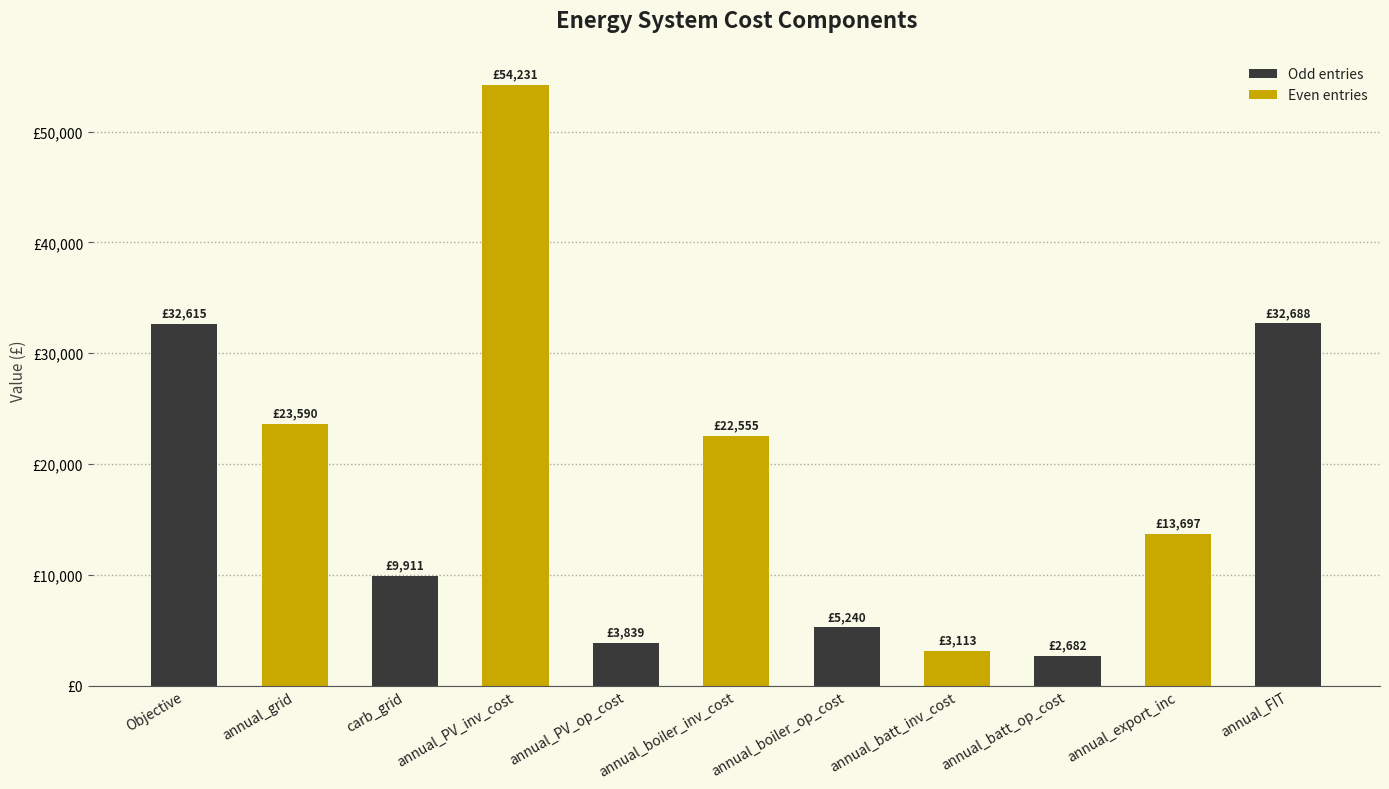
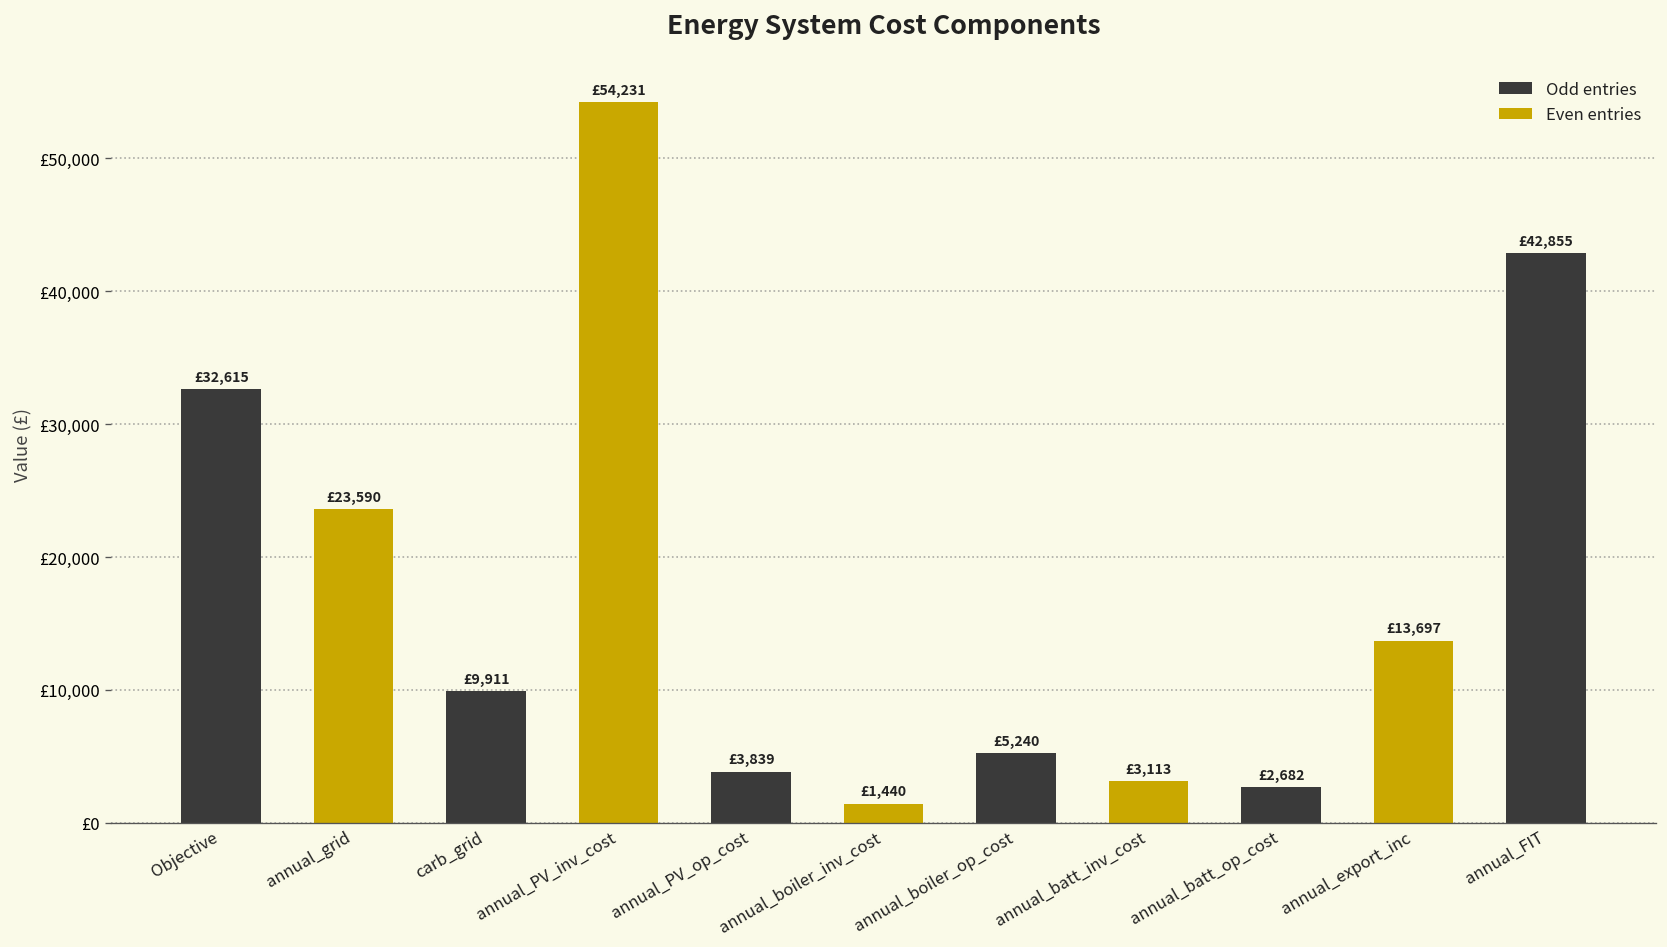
  {
    "Objective": "£32,615",
    "annual_grid": "£23,590",
    "carb_grid": "£9,911",
    "annual_PV_inv_cost": "£54,231",
    "annual_PV_op_cost": "£3,839",
-   "annual_boiler_inv_cost": "£22,555",
+   "annual_boiler_inv_cost": "£1,440",
    "annual_boiler_op_cost": "£5,240",
    "annual_batt_inv_cost": "£3,113",
    "annual_batt_op_cost": "£2,682",
    "annual_export_inc": "£13,697",
-   "annual_FIT": "£32,688"
+   "annual_FIT": "£42,855"
  }
